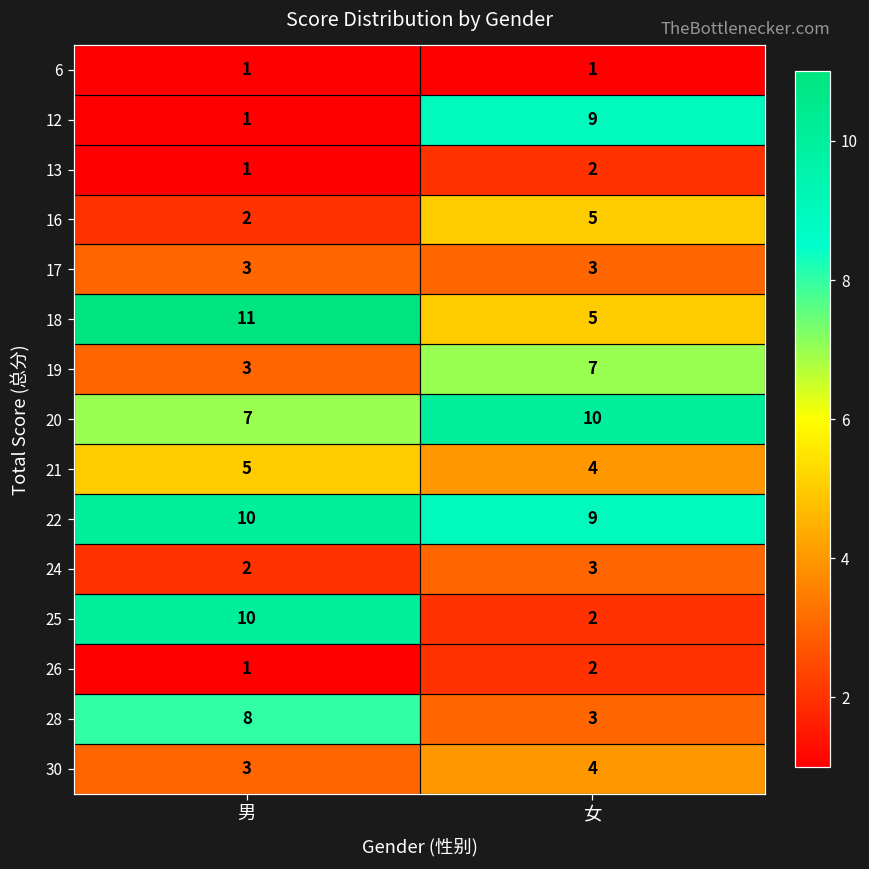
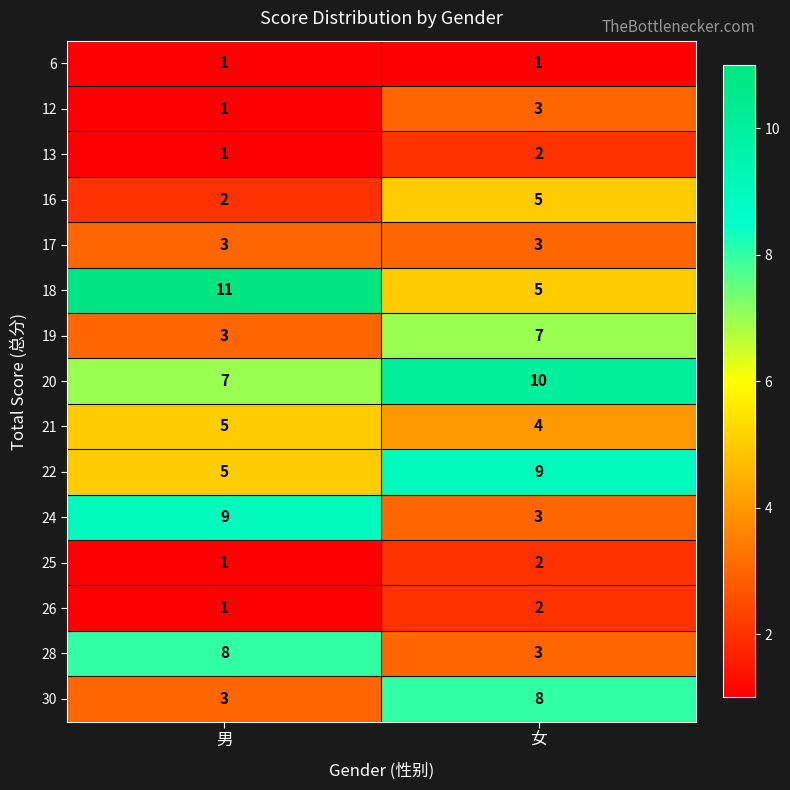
  {
    "6": {
      "男": 1,
      "女": 1
    },
    "12": {
      "男": 1,
-     "女": 9
+     "女": 3
    },
    "13": {
      "男": 1,
      "女": 2
    },
    "16": {
      "男": 2,
      "女": 5
    },
    "17": {
      "男": 3,
      "女": 3
    },
    "18": {
      "男": 11,
      "女": 5
    },
    "19": {
      "男": 3,
      "女": 7
    },
    "20": {
      "男": 7,
      "女": 10
    },
    "21": {
      "男": 5,
      "女": 4
    },
    "22": {
-     "男": 10,
+     "男": 5,
      "女": 9
    },
    "24": {
-     "男": 2,
+     "男": 9,
      "女": 3
    },
    "25": {
-     "男": 10,
+     "男": 1,
      "女": 2
    },
    "26": {
      "男": 1,
      "女": 2
    },
    "28": {
      "男": 8,
      "女": 3
    },
    "30": {
      "男": 3,
-     "女": 4
+     "女": 8
    }
  }
